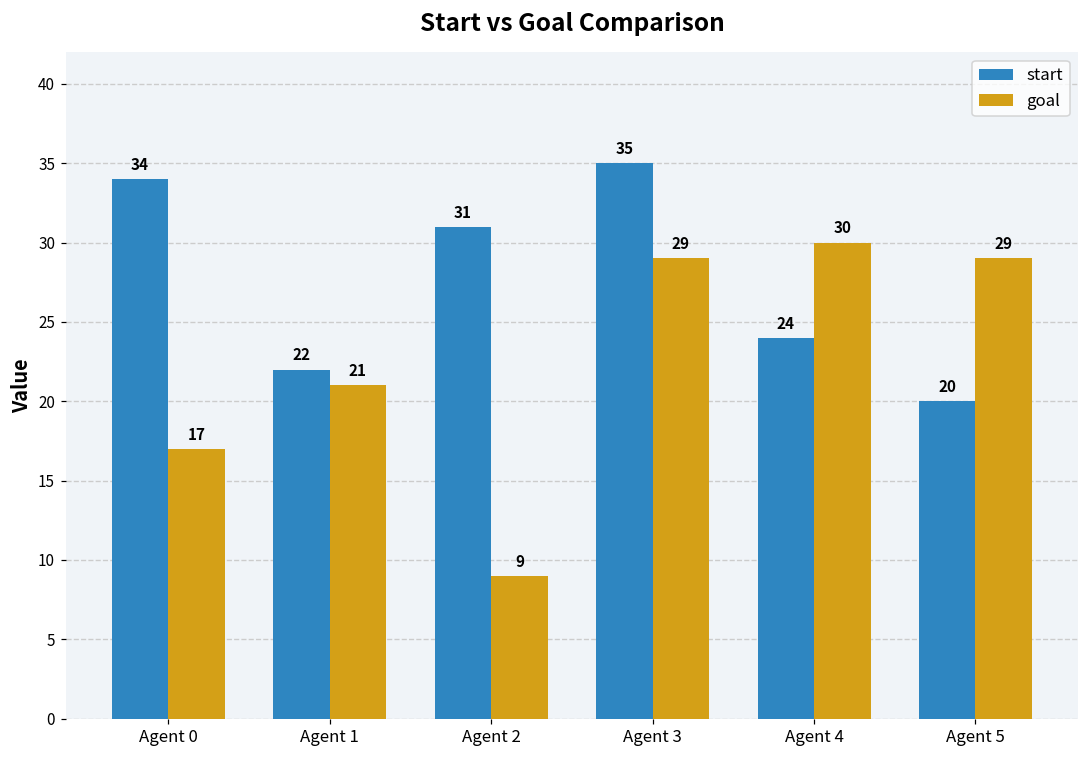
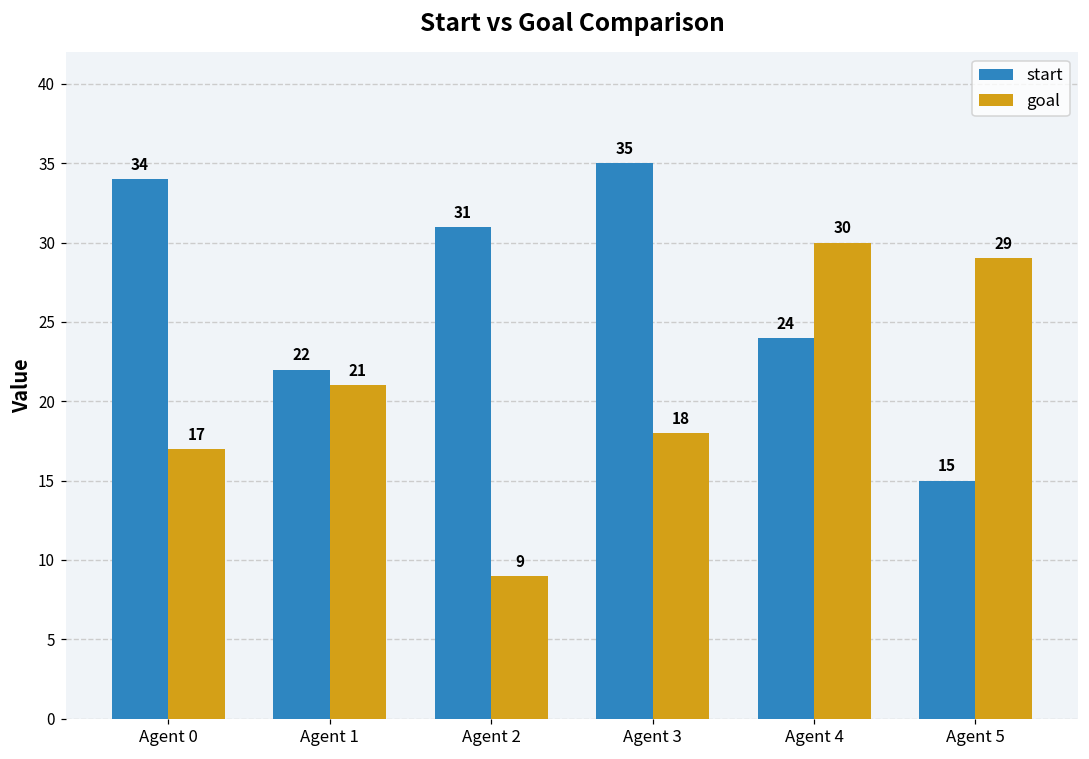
  {
    "start": {
      "Agent 0": 34,
      "Agent 1": 22,
      "Agent 2": 31,
      "Agent 3": 35,
      "Agent 4": 24,
-     "Agent 5": 20
+     "Agent 5": 15
    },
    "goal": {
      "Agent 0": 17,
      "Agent 1": 21,
      "Agent 2": 9,
-     "Agent 3": 29,
+     "Agent 3": 18,
      "Agent 4": 30,
      "Agent 5": 29
    }
  }
